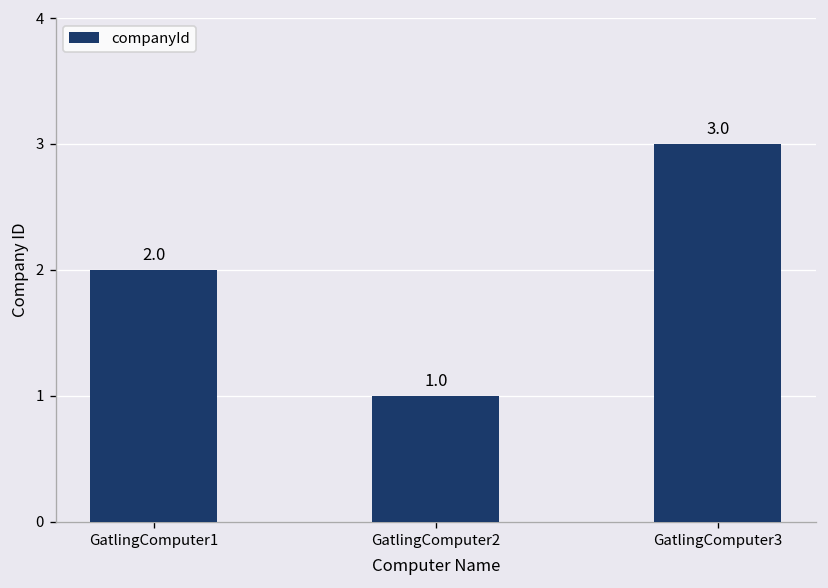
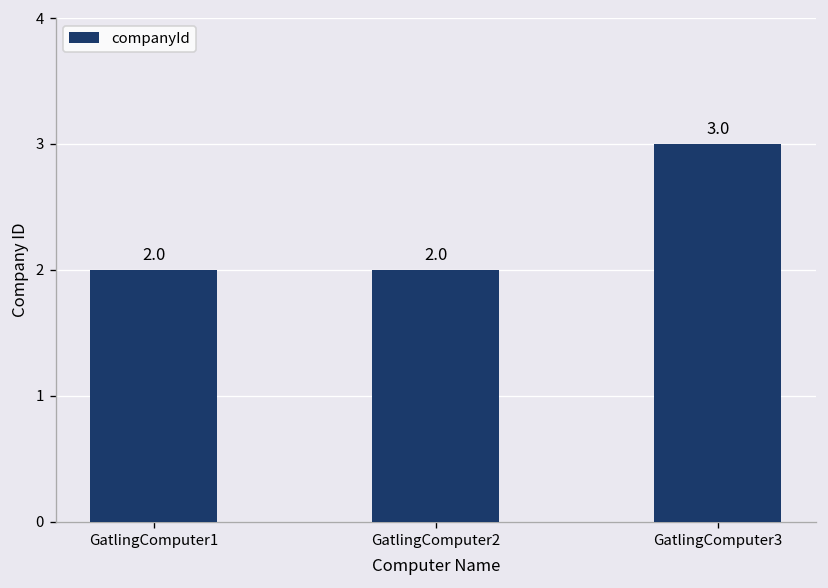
  {
    "GatlingComputer1": 2.0,
-   "GatlingComputer2": 1.0,
+   "GatlingComputer2": 2.0,
    "GatlingComputer3": 3.0
  }
